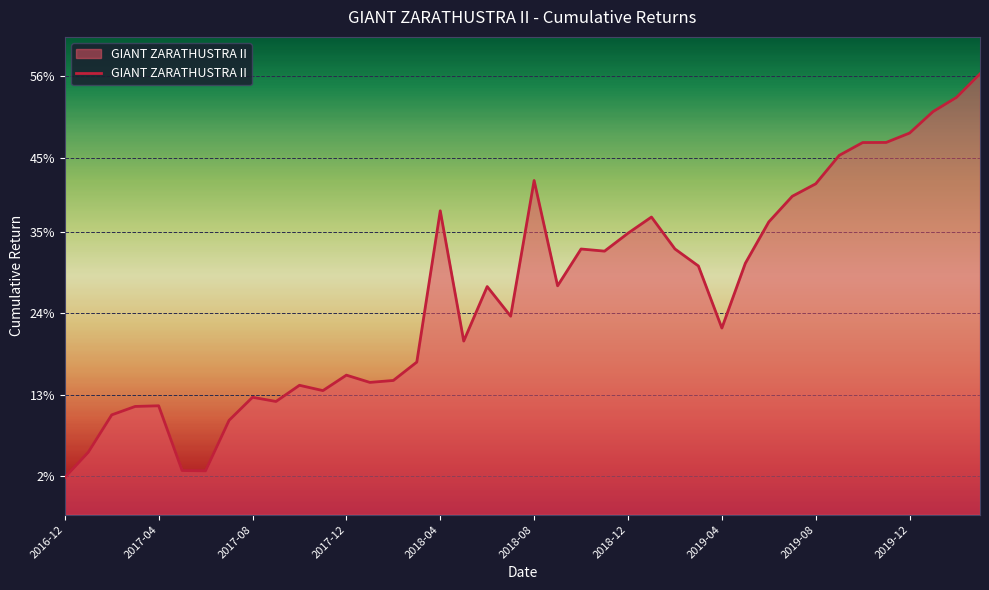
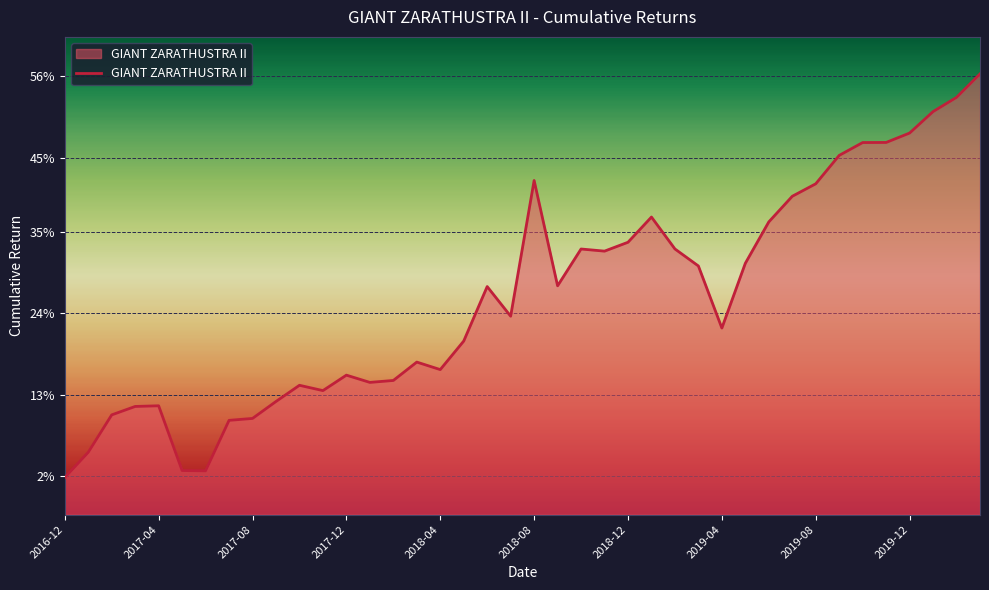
  {
    "2016-12": "2%",
    "2017-04": "12%",
-   "2017-08": "13%",
+   "2017-08": "10%",
    "2017-12": "16%",
-   "2018-04": "38%",
+   "2018-04": "16%",
    "2018-08": "42%",
-   "2018-12": "35%",
+   "2018-12": "34%",
    "2019-04": "22%",
    "2019-08": "42%",
    "2019-12": "48%"
  }
